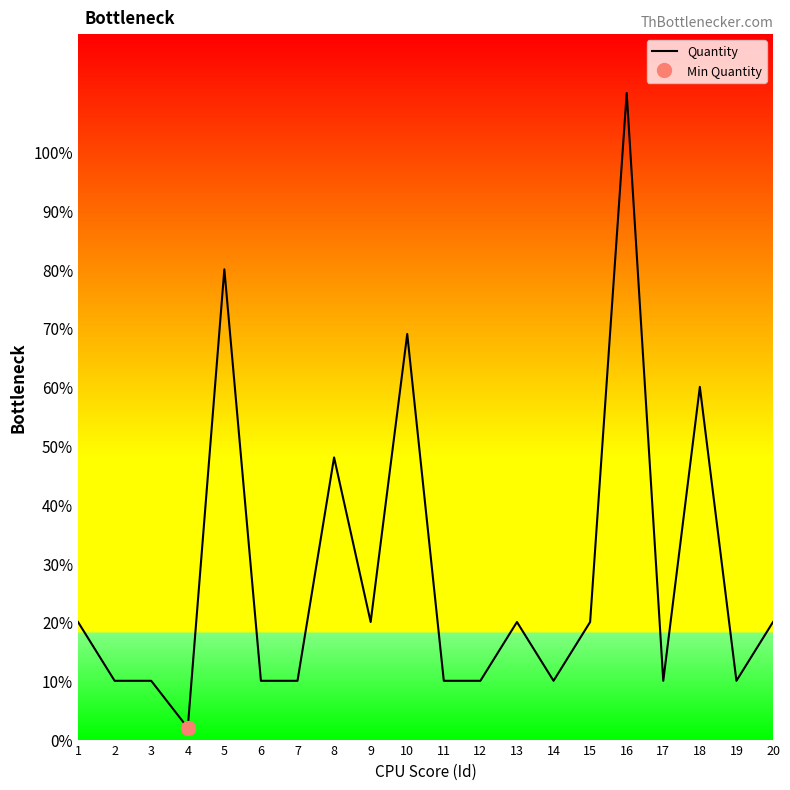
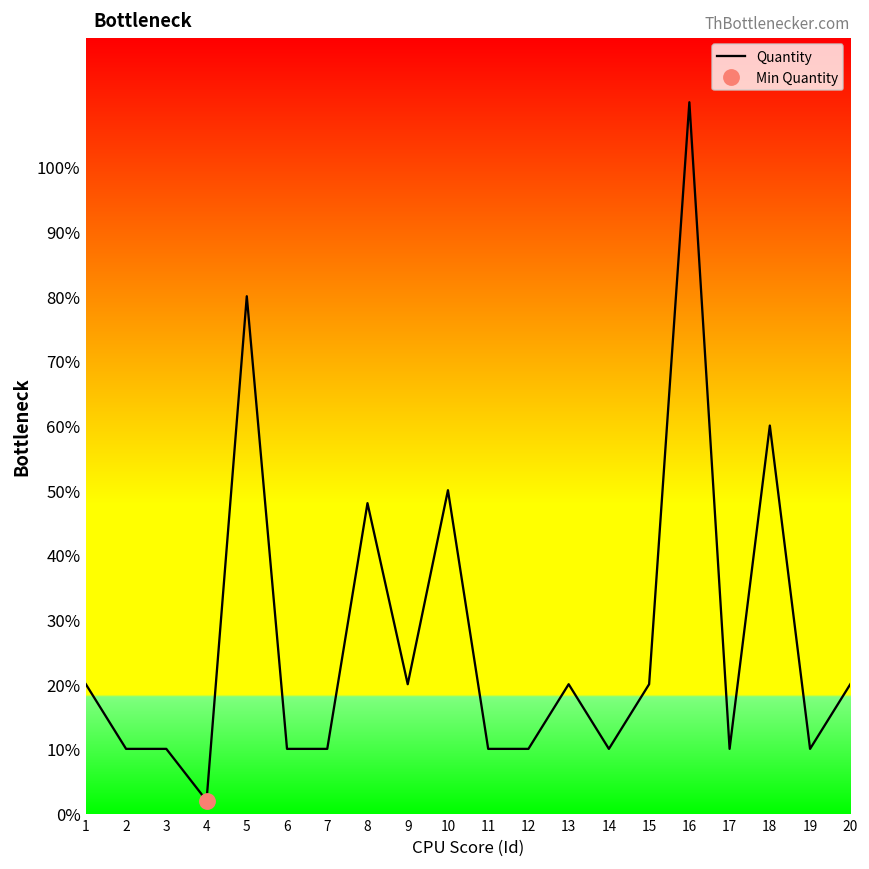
  {
    "Quantity": {
      "1": "20%",
      "2": "10%",
      "3": "10%",
      "5": "80%",
      "6": "10%",
      "7": "10%",
      "8": "48%",
      "9": "20%",
-     "10": "69%",
+     "10": "50%",
      "11": "10%",
      "12": "10%",
      "13": "20%",
      "14": "10%",
      "15": "20%",
      "16": "110%",
      "17": "10%",
      "18": "60%",
      "19": "10%",
      "20": "20%"
    }
  }
